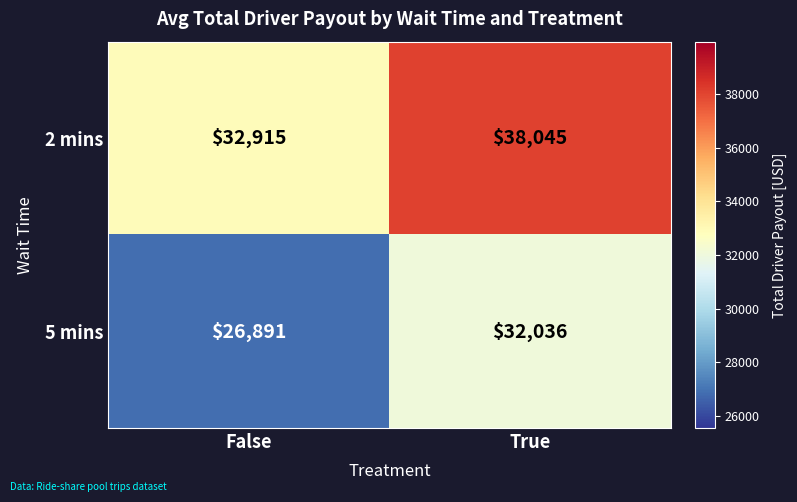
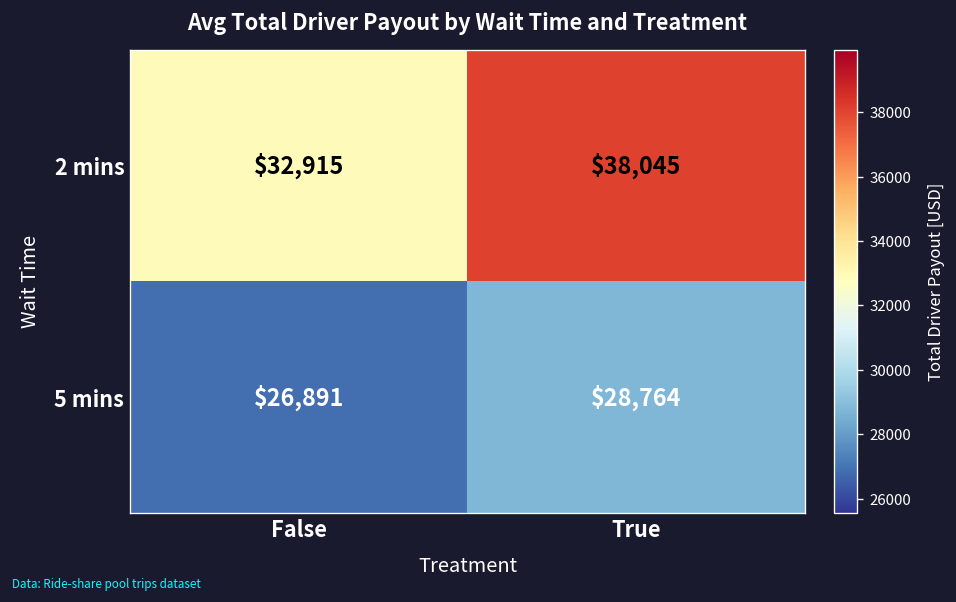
  {
    "2 mins": {
      "False": "$32,915",
      "True": "$38,045"
    },
    "5 mins": {
      "False": "$26,891",
-     "True": "$32,036"
+     "True": "$28,764"
    }
  }
